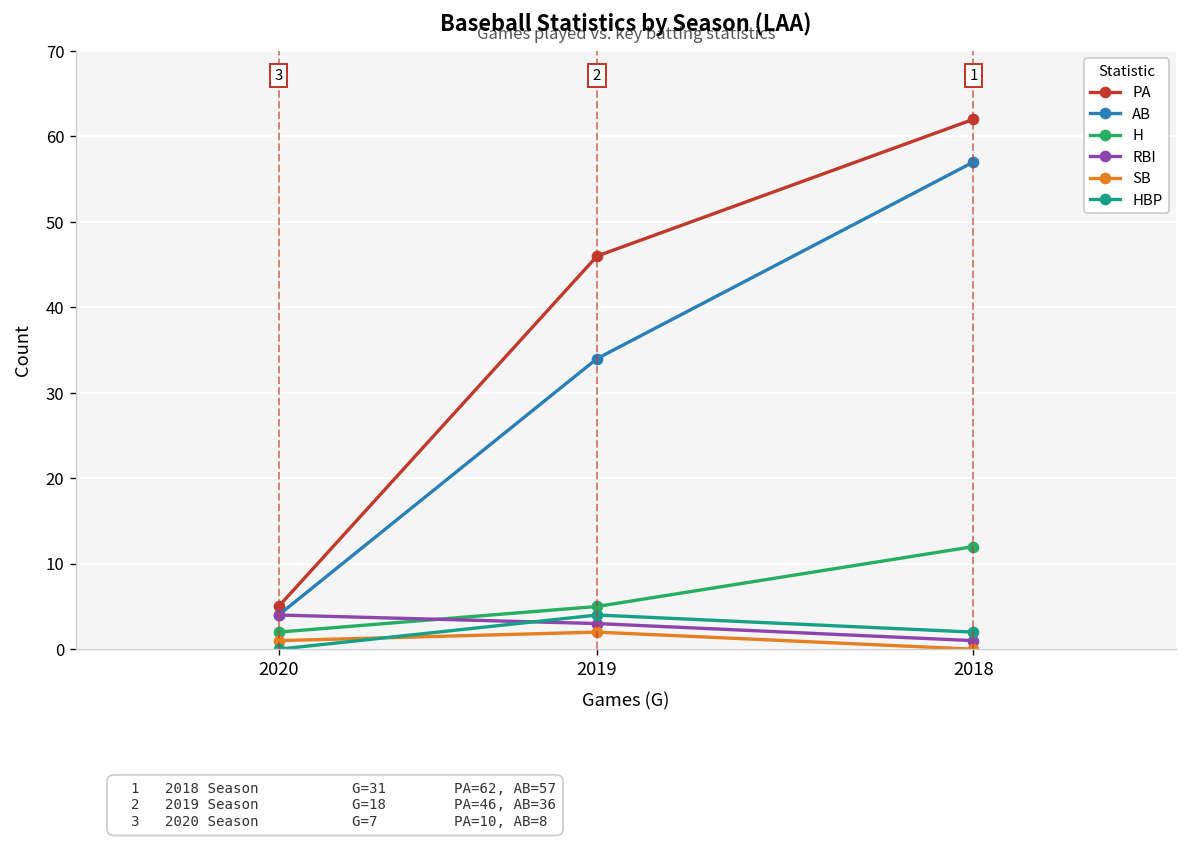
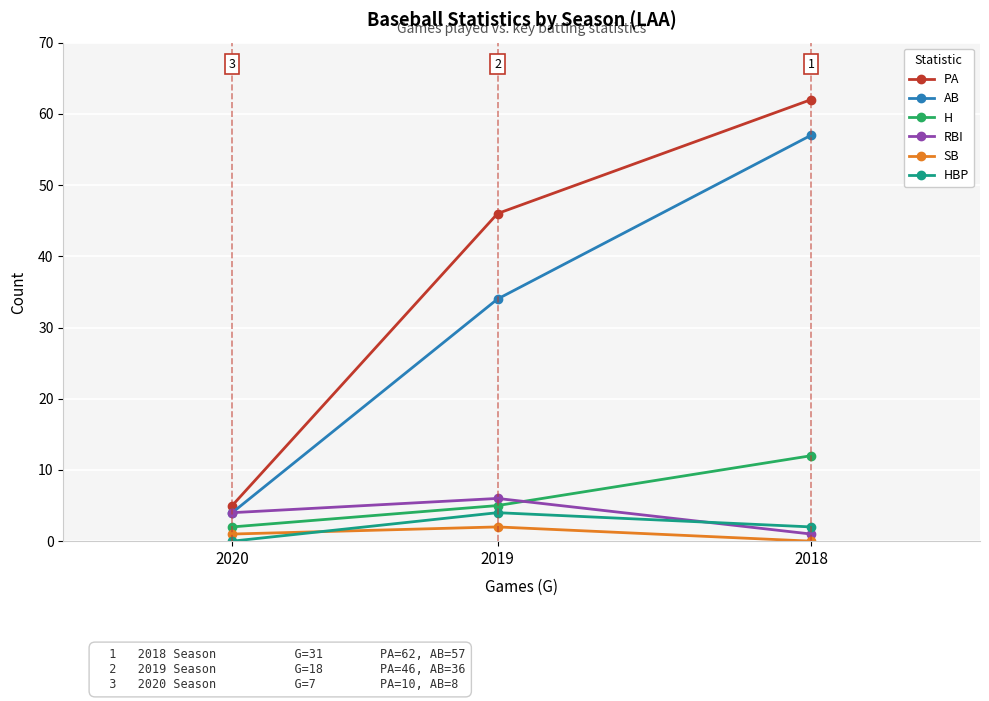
  {
    "PA": {
      "2020": 5,
      "2019": 46,
      "2018": 62
    },
    "AB": {
      "2019": 34,
      "2018": 57
    },
    "RBI": {
-     "2019": 3,
+     "2019": 6,
      "2018": 1
    },
    "SB": {
      "2020": 1,
      "2019": 2,
      "2018": 0
    }
  }
